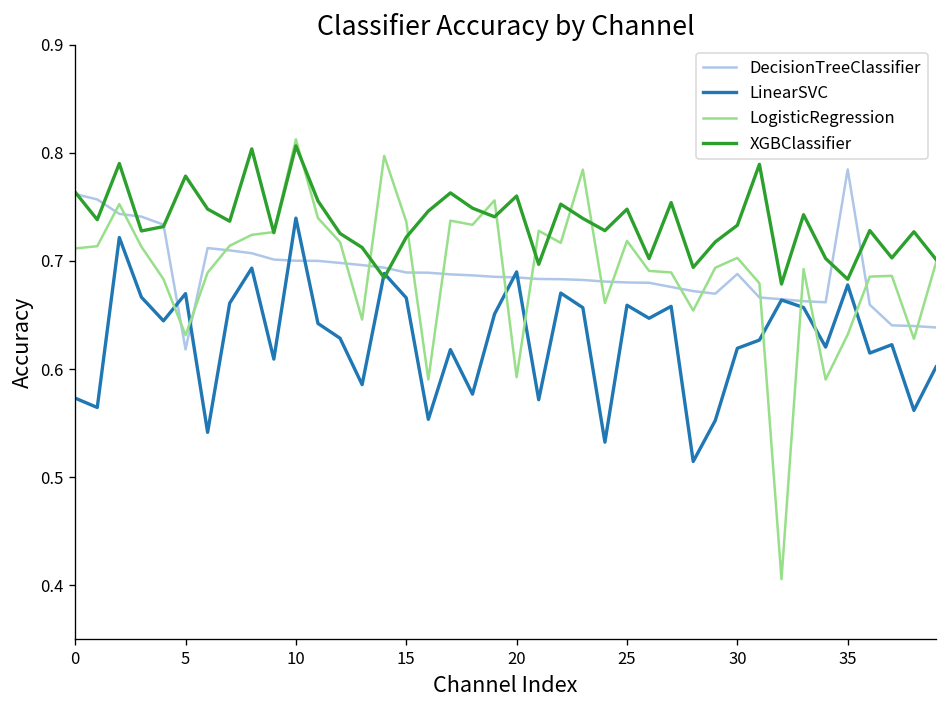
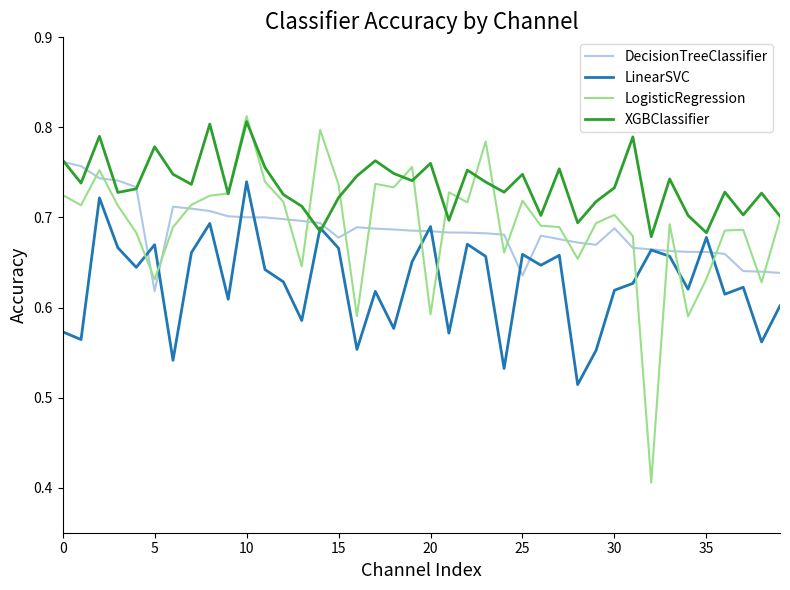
  {
    "DecisionTreeClassifier": {
      "5": 0.62,
      "10": 0.70,
-     "15": 0.69,
+     "15": 0.68,
      "20": 0.68,
-     "25": 0.68,
+     "25": 0.64,
      "30": 0.69,
-     "35": 0.78
+     "35": 0.66
    },
    "LinearSVC": {
      "0": 0.57,
      "5": 0.67,
      "10": 0.74,
      "15": 0.67,
      "20": 0.69,
      "25": 0.66,
      "30": 0.62,
      "35": 0.68
    },
    "LogisticRegression": {
-     "0": 0.71,
+     "0": 0.72,
      "5": 0.63,
      "10": 0.81,
      "15": 0.74,
      "20": 0.59,
      "25": 0.72,
      "30": 0.70,
      "35": 0.63
    },
    "XGBClassifier": {
      "5": 0.78,
      "10": 0.81,
      "15": 0.72,
      "20": 0.76,
      "25": 0.75,
      "30": 0.73,
      "35": 0.68
    }
  }
